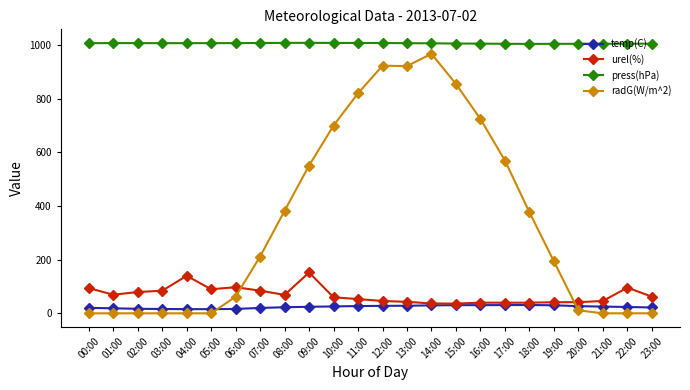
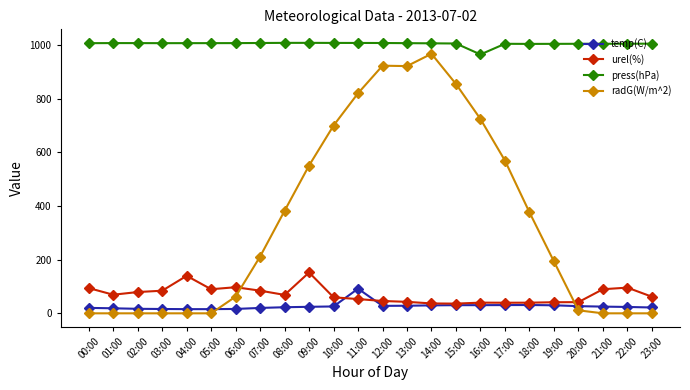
  {
    "temp(C)": {
      "00:00": 20,
      "01:00": 20,
      "02:00": 20,
      "03:00": 20,
      "04:00": 20,
      "05:00": 20,
      "06:00": 20,
      "07:00": 20,
      "08:00": 20,
      "09:00": 20,
      "10:00": 30,
-     "11:00": 30,
+     "11:00": 90,
      "12:00": 30,
      "13:00": 30,
      "16:00": 30,
      "19:00": 30,
      "20:00": 30,
      "21:00": 30,
      "22:00": 20,
      "23:00": 20
    },
    "urel(%)": {
      "00:00": 90,
      "01:00": 70,
      "02:00": 80,
      "03:00": 80,
      "04:00": 140,
      "05:00": 90,
      "06:00": 100,
      "07:00": 80,
      "08:00": 70,
      "09:00": 150,
      "10:00": 60,
      "11:00": 50,
      "12:00": 50,
      "13:00": 40,
      "16:00": 40,
      "19:00": 40,
      "20:00": 40,
-     "21:00": 50,
+     "21:00": 90,
      "22:00": 100,
      "23:00": 60
    },
    "press(hPa)": {
      "00:00": 1010,
      "01:00": 1010,
      "02:00": 1010,
      "03:00": 1010,
      "04:00": 1010,
      "05:00": 1010,
      "06:00": 1010,
      "07:00": 1010,
      "08:00": 1010,
      "09:00": 1010,
      "10:00": 1010,
      "11:00": 1010,
      "12:00": 1010,
      "13:00": 1010,
      "14:00": 1010,
      "15:00": 1010,
-     "16:00": 1010,
+     "16:00": 970,
      "17:00": 1000,
      "18:00": 1000,
      "19:00": 1000,
      "20:00": 1000,
      "21:00": 1010,
      "22:00": 1010,
      "23:00": 1010
    },
    "radG(W/m^2)": {
      "00:00": 0,
      "01:00": 0,
      "02:00": 0,
      "03:00": 0,
      "04:00": 0,
      "05:00": 0,
      "06:00": 60,
      "07:00": 210,
      "08:00": 380,
      "09:00": 550,
      "10:00": 700,
      "11:00": 820,
      "12:00": 920,
      "13:00": 920,
      "14:00": 970,
      "15:00": 860,
      "16:00": 720,
      "17:00": 570,
      "18:00": 380,
      "19:00": 190,
      "20:00": 10,
      "21:00": 0,
      "22:00": 0,
      "23:00": 0
    }
  }
